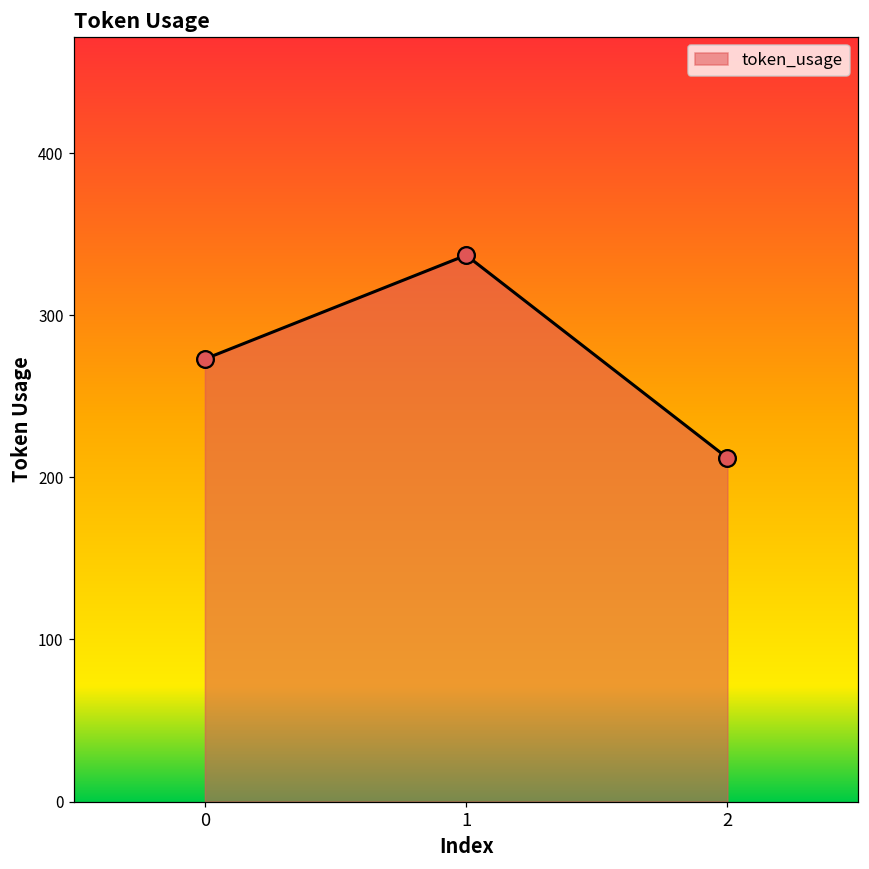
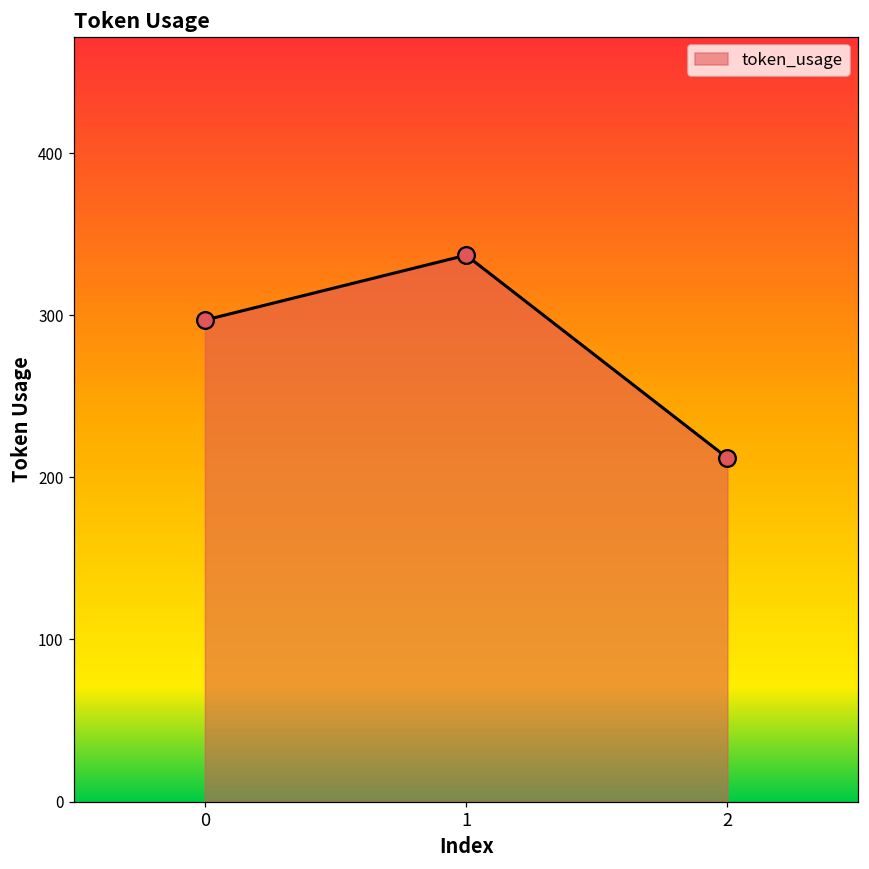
  {
-   "0": 273,
+   "0": 297,
    "1": 337,
    "2": 212
  }
